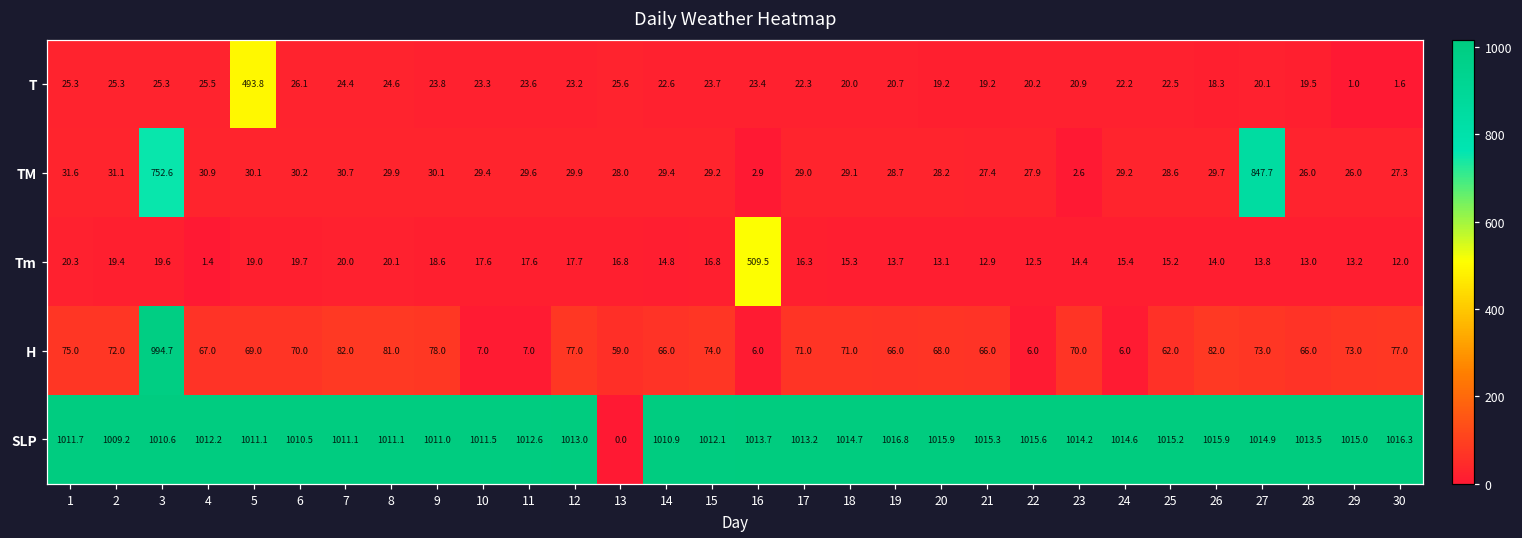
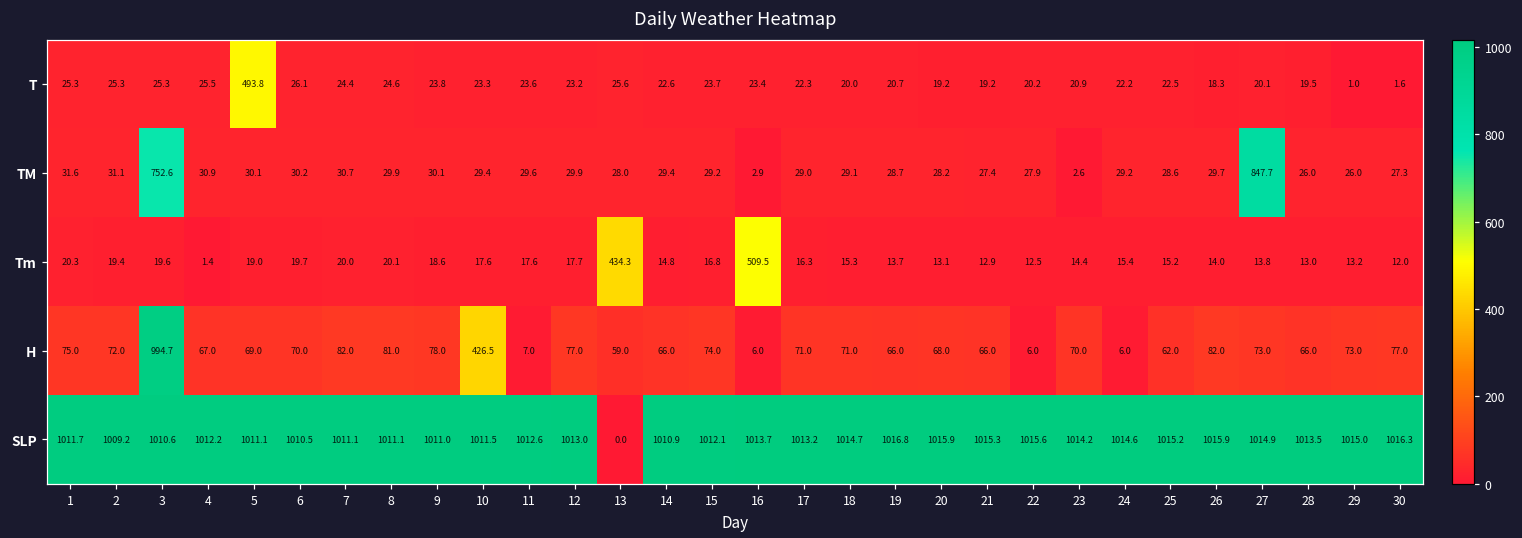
  {
    "T": {
      "1": 25.3,
      "2": 25.3,
      "3": 25.3,
      "4": 25.5,
      "5": 493.8,
      "6": 26.1,
      "7": 24.4,
      "8": 24.6,
      "9": 23.8,
      "10": 23.3,
      "11": 23.6,
      "12": 23.2,
      "13": 25.6,
      "14": 22.6,
      "15": 23.7,
      "16": 23.4,
      "17": 22.3,
      "18": 20.0,
      "19": 20.7,
      "20": 19.2,
      "21": 19.2,
      "22": 20.2,
      "23": 20.9,
      "24": 22.2,
      "25": 22.5,
      "26": 18.3,
      "27": 20.1,
      "28": 19.5,
      "29": 1.0,
      "30": 1.6
    },
    "TM": {
      "1": 31.6,
      "2": 31.1,
      "3": 752.6,
      "4": 30.9,
      "5": 30.1,
      "6": 30.2,
      "7": 30.7,
      "8": 29.9,
      "9": 30.1,
      "10": 29.4,
      "11": 29.6,
      "12": 29.9,
      "13": 28.0,
      "14": 29.4,
      "15": 29.2,
      "16": 2.9,
      "17": 29.0,
      "18": 29.1,
      "19": 28.7,
      "20": 28.2,
      "21": 27.4,
      "22": 27.9,
      "23": 2.6,
      "24": 29.2,
      "25": 28.6,
      "26": 29.7,
      "27": 847.7,
      "28": 26.0,
      "29": 26.0,
      "30": 27.3
    },
    "Tm": {
      "1": 20.3,
      "2": 19.4,
      "3": 19.6,
      "4": 1.4,
      "5": 19.0,
      "6": 19.7,
      "7": 20.0,
      "8": 20.1,
      "9": 18.6,
      "10": 17.6,
      "11": 17.6,
      "12": 17.7,
-     "13": 16.8,
+     "13": 434.3,
      "14": 14.8,
      "15": 16.8,
      "16": 509.5,
      "17": 16.3,
      "18": 15.3,
      "19": 13.7,
      "20": 13.1,
      "21": 12.9,
      "22": 12.5,
      "23": 14.4,
      "24": 15.4,
      "25": 15.2,
      "26": 14.0,
      "27": 13.8,
      "28": 13.0,
      "29": 13.2,
      "30": 12.0
    },
    "H": {
      "1": 75.0,
      "2": 72.0,
      "3": 994.7,
      "4": 67.0,
      "5": 69.0,
      "6": 70.0,
      "7": 82.0,
      "8": 81.0,
      "9": 78.0,
-     "10": 7.0,
+     "10": 426.5,
      "11": 7.0,
      "12": 77.0,
      "13": 59.0,
      "14": 66.0,
      "15": 74.0,
      "16": 6.0,
      "17": 71.0,
      "18": 71.0,
      "19": 66.0,
      "20": 68.0,
      "21": 66.0,
      "22": 6.0,
      "23": 70.0,
      "24": 6.0,
      "25": 62.0,
      "26": 82.0,
      "27": 73.0,
      "28": 66.0,
      "29": 73.0,
      "30": 77.0
    },
    "SLP": {
      "1": 1011.7,
      "2": 1009.2,
      "3": 1010.6,
      "4": 1012.2,
      "5": 1011.1,
      "6": 1010.5,
      "7": 1011.1,
      "8": 1011.1,
      "9": 1011.0,
      "10": 1011.5,
      "11": 1012.6,
      "12": 1013.0,
      "13": 0.0,
      "14": 1010.9,
      "15": 1012.1,
      "16": 1013.7,
      "17": 1013.2,
      "18": 1014.7,
      "19": 1016.8,
      "20": 1015.9,
      "21": 1015.3,
      "22": 1015.6,
      "23": 1014.2,
      "24": 1014.6,
      "25": 1015.2,
      "26": 1015.9,
      "27": 1014.9,
      "28": 1013.5,
      "29": 1015.0,
      "30": 1016.3
    }
  }
